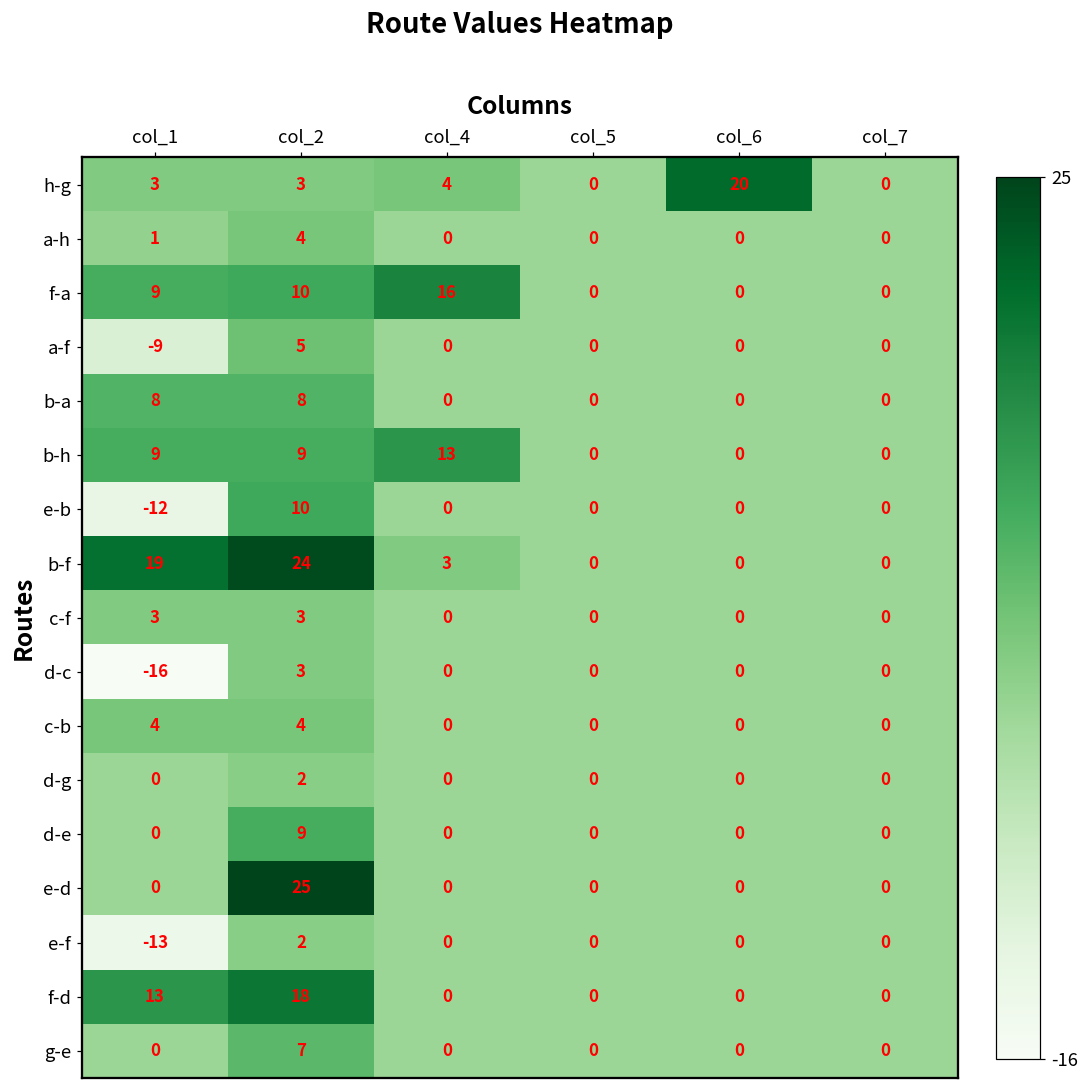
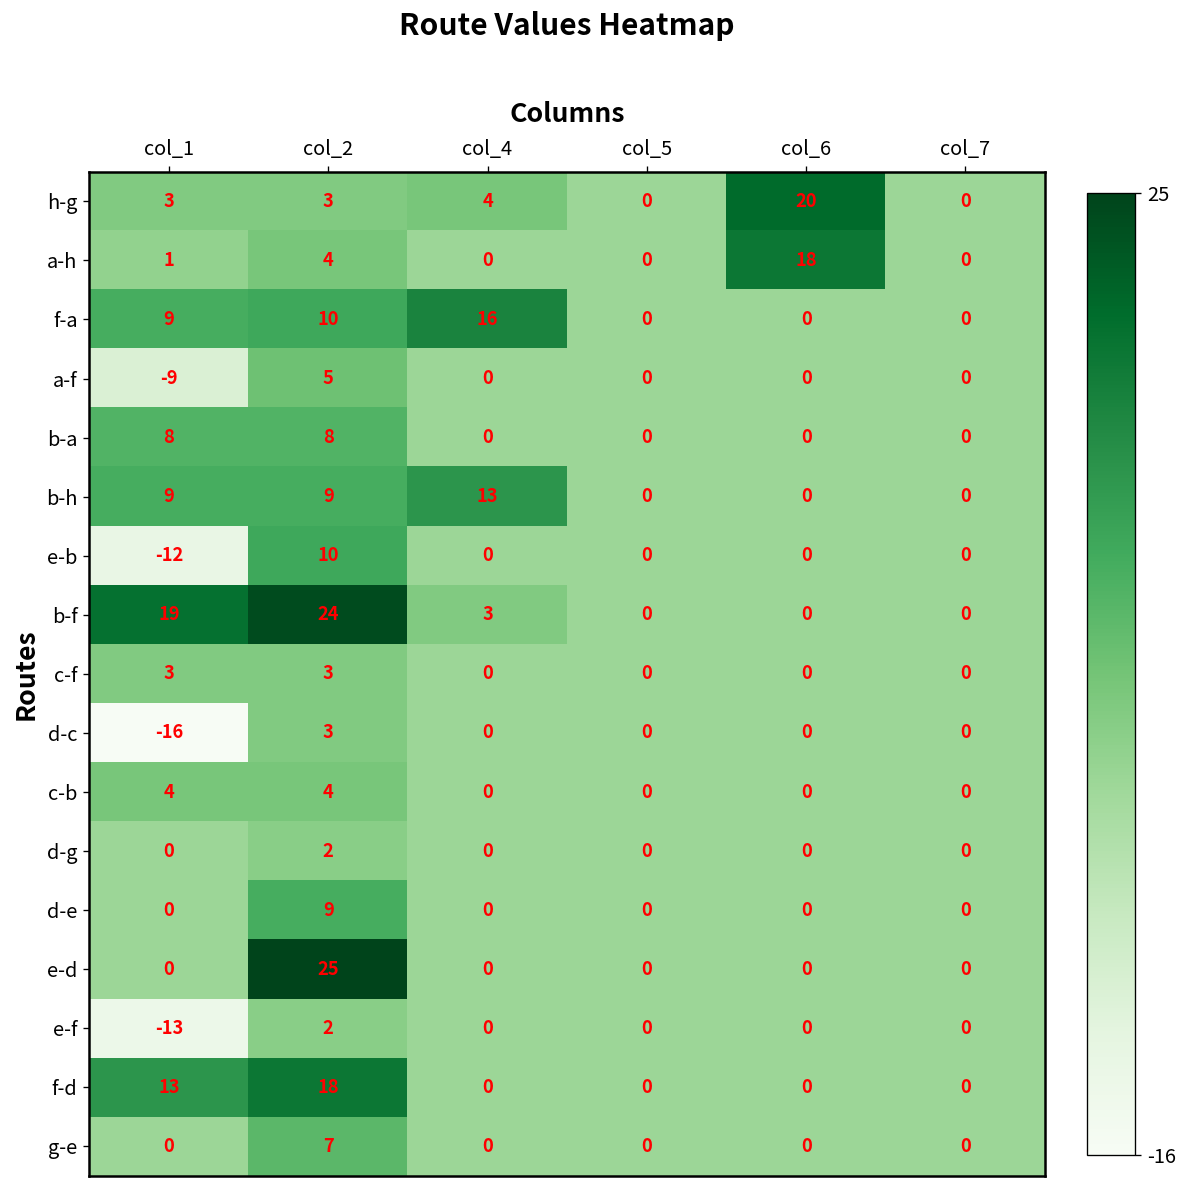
  {
    "h-g": {
      "col_1": 3,
      "col_2": 3,
      "col_4": 4,
      "col_5": 0,
      "col_6": 20,
      "col_7": 0
    },
    "a-h": {
      "col_1": 1,
      "col_2": 4,
      "col_4": 0,
      "col_5": 0,
-     "col_6": 0,
+     "col_6": 18,
      "col_7": 0
    },
    "f-a": {
      "col_1": 9,
      "col_2": 10,
      "col_4": 16,
      "col_5": 0,
      "col_6": 0,
      "col_7": 0
    },
    "a-f": {
      "col_1": -9,
      "col_2": 5,
      "col_4": 0,
      "col_5": 0,
      "col_6": 0,
      "col_7": 0
    },
    "b-a": {
      "col_1": 8,
      "col_2": 8,
      "col_4": 0,
      "col_5": 0,
      "col_6": 0,
      "col_7": 0
    },
    "b-h": {
      "col_1": 9,
      "col_2": 9,
      "col_4": 13,
      "col_5": 0,
      "col_6": 0,
      "col_7": 0
    },
    "e-b": {
      "col_1": -12,
      "col_2": 10,
      "col_4": 0,
      "col_5": 0,
      "col_6": 0,
      "col_7": 0
    },
    "b-f": {
      "col_1": 19,
      "col_2": 24,
      "col_4": 3,
      "col_5": 0,
      "col_6": 0,
      "col_7": 0
    },
    "c-f": {
      "col_1": 3,
      "col_2": 3,
      "col_4": 0,
      "col_5": 0,
      "col_6": 0,
      "col_7": 0
    },
    "d-c": {
      "col_1": -16,
      "col_2": 3,
      "col_4": 0,
      "col_5": 0,
      "col_6": 0,
      "col_7": 0
    },
    "c-b": {
      "col_1": 4,
      "col_2": 4,
      "col_4": 0,
      "col_5": 0,
      "col_6": 0,
      "col_7": 0
    },
    "d-g": {
      "col_1": 0,
      "col_2": 2,
      "col_4": 0,
      "col_5": 0,
      "col_6": 0,
      "col_7": 0
    },
    "d-e": {
      "col_1": 0,
      "col_2": 9,
      "col_4": 0,
      "col_5": 0,
      "col_6": 0,
      "col_7": 0
    },
    "e-d": {
      "col_1": 0,
      "col_2": 25,
      "col_4": 0,
      "col_5": 0,
      "col_6": 0,
      "col_7": 0
    },
    "e-f": {
      "col_1": -13,
      "col_2": 2,
      "col_4": 0,
      "col_5": 0,
      "col_6": 0,
      "col_7": 0
    },
    "f-d": {
      "col_1": 13,
      "col_2": 18,
      "col_4": 0,
      "col_5": 0,
      "col_6": 0,
      "col_7": 0
    },
    "g-e": {
      "col_1": 0,
      "col_2": 7,
      "col_4": 0,
      "col_5": 0,
      "col_6": 0,
      "col_7": 0
    }
  }
